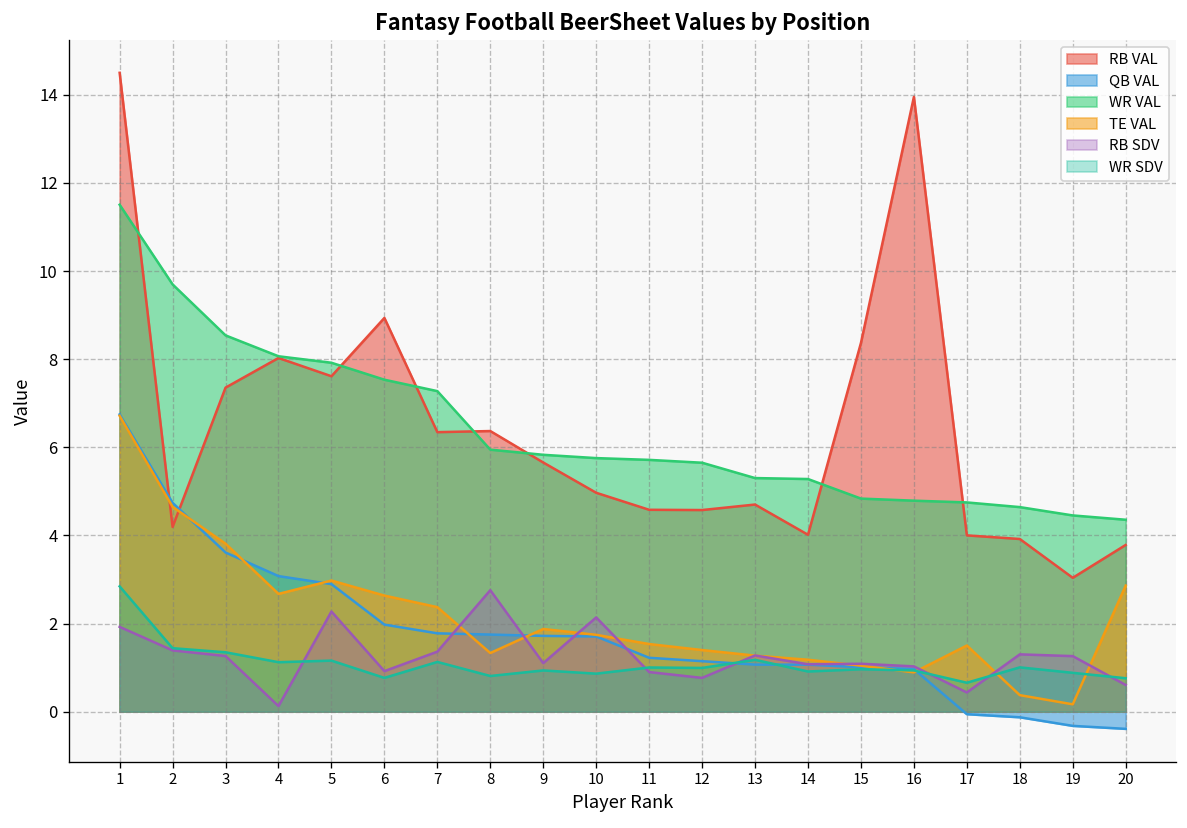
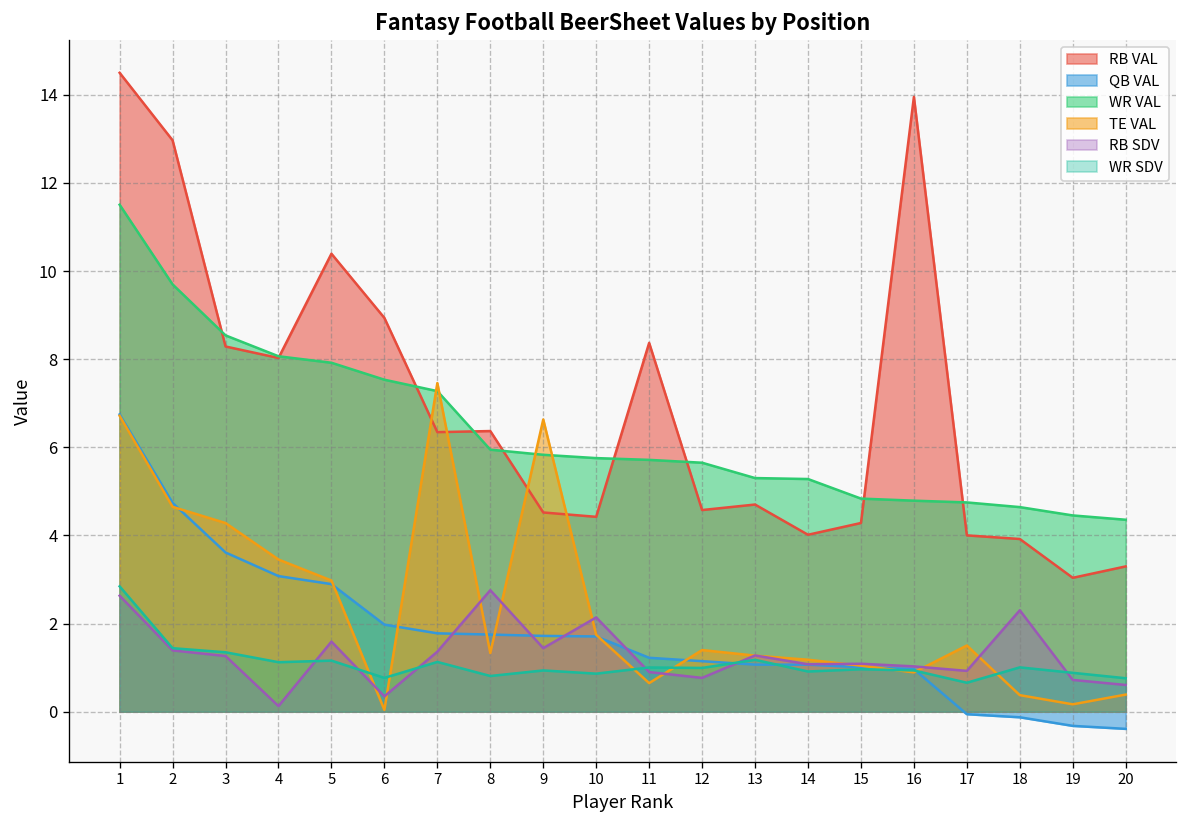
  {
    "RB VAL": {
      "1": 14.5,
-     "2": 4.2,
-     "3": 7.4,
-     "5": 7.6,
+     "2": 13.0,
+     "3": 8.3,
+     "5": 10.4,
      "6": 8.9,
      "7": 6.3,
      "8": 6.4,
-     "9": 5.7,
-     "10": 5.0,
-     "11": 4.6,
+     "9": 4.5,
+     "10": 4.4,
+     "11": 8.4,
      "12": 4.6,
      "13": 4.7,
      "14": 4.0,
-     "15": 8.4,
+     "15": 4.3,
      "16": 14.0,
      "17": 4.0,
      "18": 3.9,
      "19": 3.0,
-     "20": 3.8
+     "20": 3.3
    },
    "TE VAL": {
      "2": 4.6,
-     "3": 3.8,
-     "4": 2.7,
+     "3": 4.3,
+     "4": 3.5,
      "5": 3.0,
-     "6": 2.6,
-     "7": 2.4,
+     "6": 0.0,
+     "7": 7.5,
      "8": 1.3,
-     "9": 1.9,
-     "11": 1.5,
+     "9": 6.6,
+     "11": 0.6,
      "12": 1.4,
      "14": 1.2,
      "17": 1.5,
      "18": 0.4,
      "19": 0.2,
-     "20": 2.9
+     "20": 0.4
    },
    "RB SDV": {
-     "1": 1.9,
+     "1": 2.6,
      "3": 1.3,
      "4": 0.1,
-     "5": 2.3,
-     "6": 0.9,
+     "5": 1.6,
+     "6": 0.3,
      "7": 1.4,
      "8": 2.8,
-     "9": 1.1,
+     "9": 1.4,
      "10": 2.1,
      "11": 0.9,
      "12": 0.8,
-     "17": 0.4,
-     "18": 1.3,
-     "19": 1.3,
+     "17": 0.9,
+     "18": 2.3,
+     "19": 0.7,
      "20": 0.6
    }
  }
